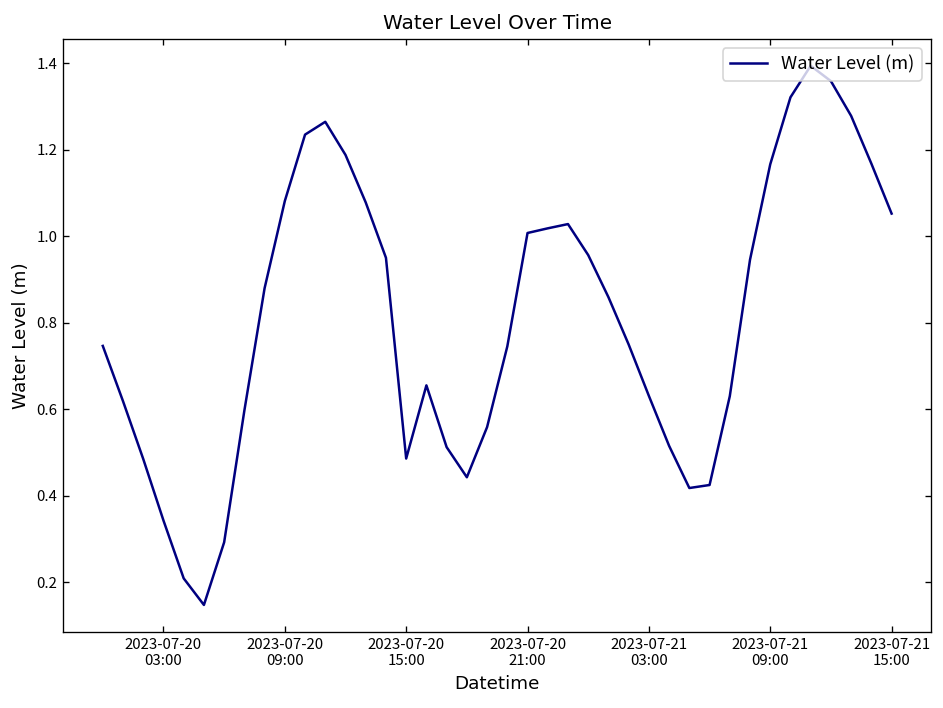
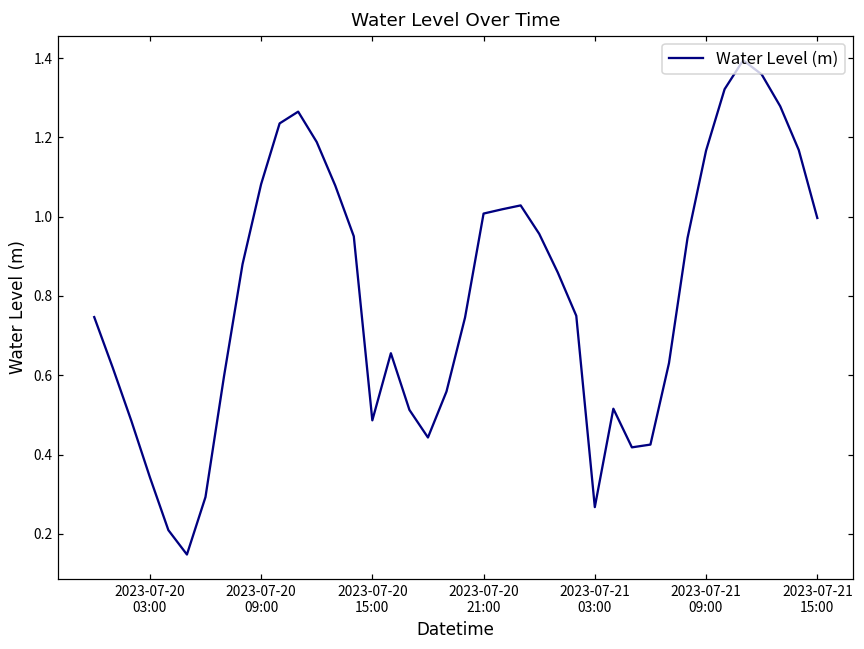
  {
    "2023-07-20 03:00": 0.34,
    "2023-07-20 09:00": 1.08,
    "2023-07-20 15:00": 0.49,
    "2023-07-20 21:00": 1.01,
-   "2023-07-21 03:00": 0.63,
+   "2023-07-21 03:00": 0.27,
    "2023-07-21 09:00": 1.17,
-   "2023-07-21 15:00": 1.05
+   "2023-07-21 15:00": 1.00
  }
